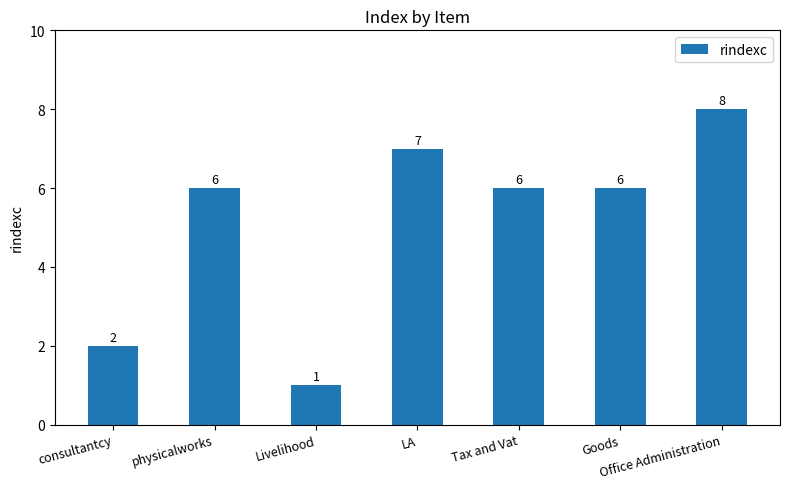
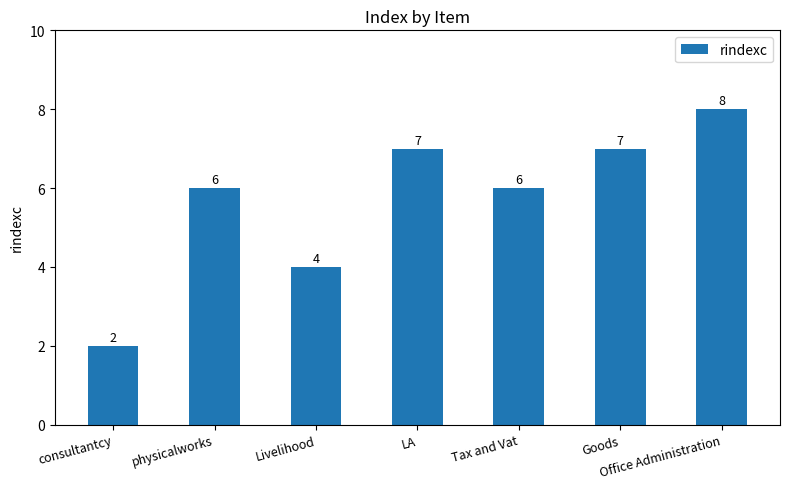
  {
    "consultantcy": 2,
    "physicalworks": 6,
-   "Livelihood": 1,
+   "Livelihood": 4,
    "LA": 7,
    "Tax and Vat": 6,
-   "Goods": 6,
+   "Goods": 7,
    "Office Administration": 8
  }
